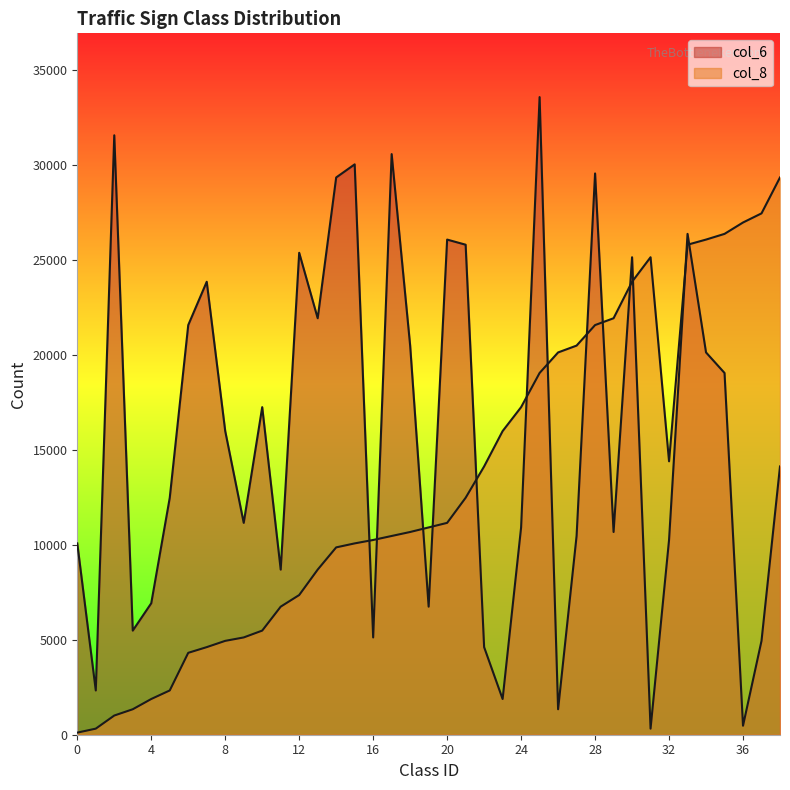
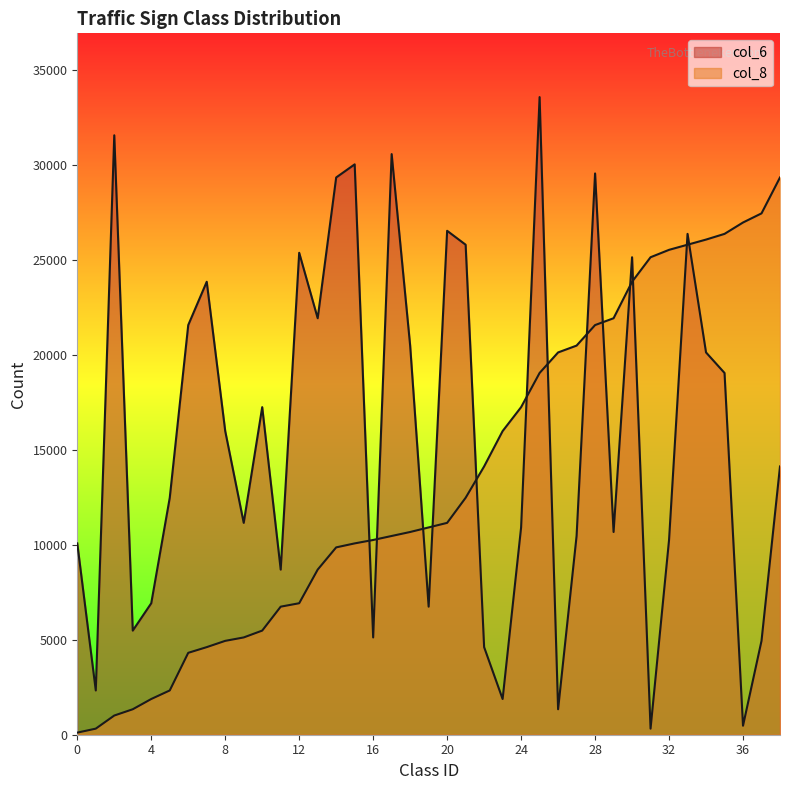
  {
    "col_6": {
      "0": 10100,
      "4": 6900,
      "8": 16000,
      "12": 25400,
      "16": 5100,
-     "20": 26100,
+     "20": 26500,
      "24": 10900,
      "28": 29500,
      "32": 10300,
      "36": 500
    },
    "col_8": {
      "0": 100,
      "4": 1900,
      "8": 4900,
-     "12": 7400,
+     "12": 6900,
      "16": 10300,
      "20": 11200,
      "24": 17200,
      "28": 21600,
-     "32": 14400,
+     "32": 25500,
      "36": 27000
    }
  }
